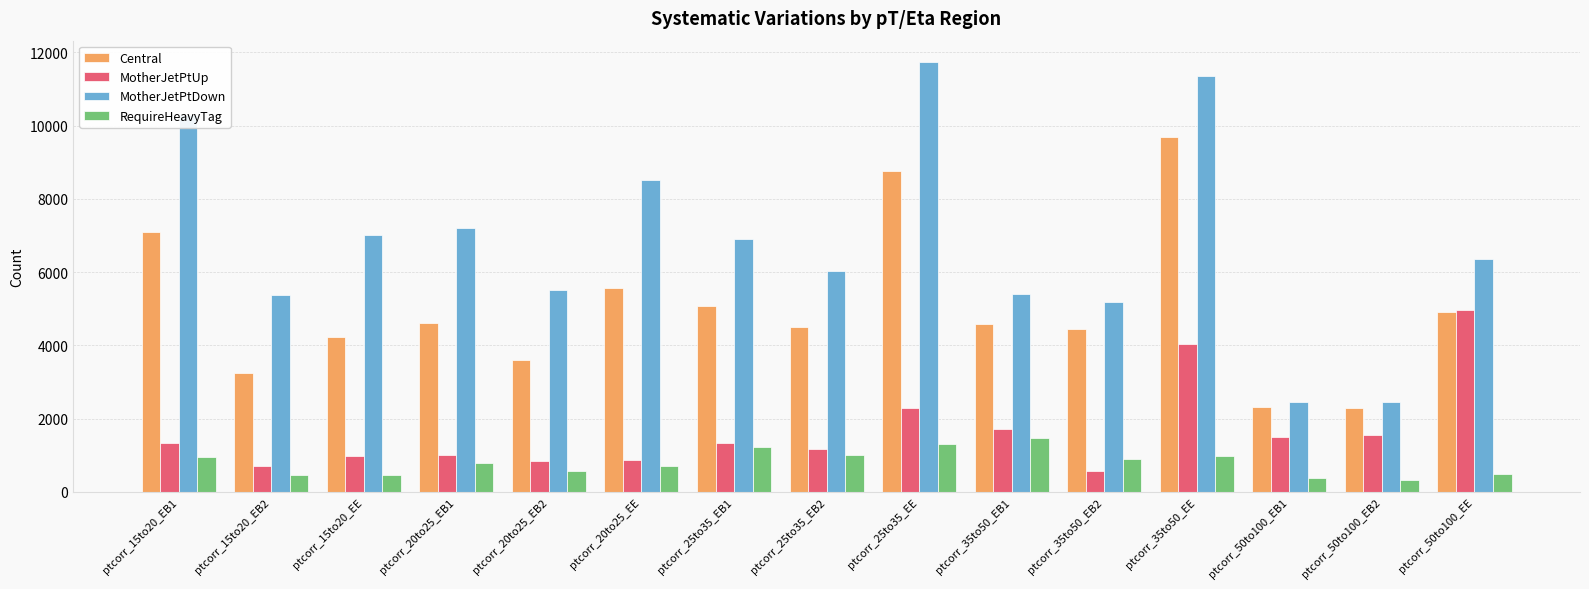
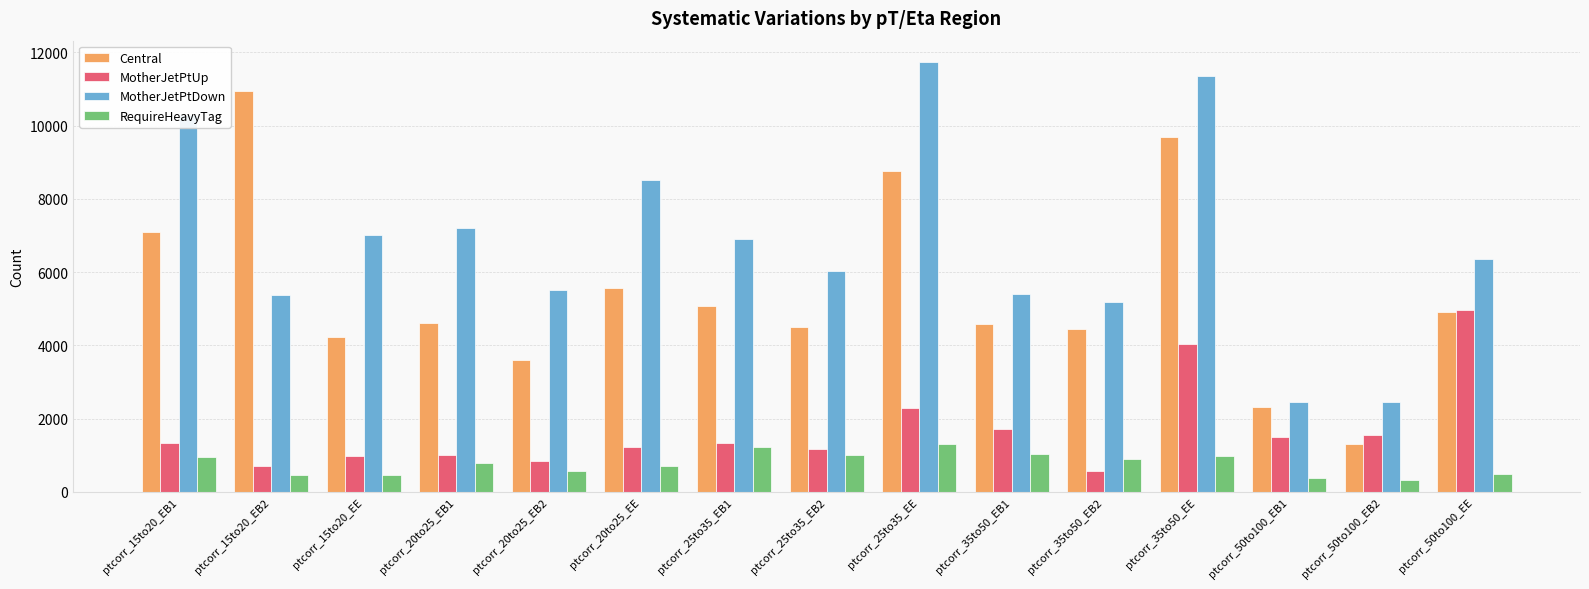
  {
    "Central": {
      "ptcorr_15to20_EB1": 7100,
-     "ptcorr_15to20_EB2": 3200,
+     "ptcorr_15to20_EB2": 11000,
      "ptcorr_15to20_EE": 4200,
      "ptcorr_20to25_EB1": 4600,
      "ptcorr_20to25_EB2": 3600,
      "ptcorr_20to25_EE": 5600,
      "ptcorr_25to35_EB1": 5100,
      "ptcorr_25to35_EB2": 4500,
      "ptcorr_25to35_EE": 8800,
      "ptcorr_35to50_EB1": 4600,
      "ptcorr_35to50_EB2": 4400,
      "ptcorr_35to50_EE": 9700,
      "ptcorr_50to100_EB1": 2300,
-     "ptcorr_50to100_EB2": 2300,
+     "ptcorr_50to100_EB2": 1300,
      "ptcorr_50to100_EE": 4900
    },
    "MotherJetPtUp": {
      "ptcorr_15to20_EB1": 1300,
      "ptcorr_15to20_EB2": 700,
      "ptcorr_15to20_EE": 1000,
      "ptcorr_20to25_EB1": 1000,
      "ptcorr_20to25_EB2": 900,
-     "ptcorr_20to25_EE": 900,
+     "ptcorr_20to25_EE": 1200,
      "ptcorr_25to35_EB1": 1300,
      "ptcorr_25to35_EB2": 1200,
      "ptcorr_25to35_EE": 2300,
      "ptcorr_35to50_EB1": 1700,
      "ptcorr_35to50_EB2": 600,
      "ptcorr_35to50_EE": 4000,
      "ptcorr_50to100_EB1": 1500,
      "ptcorr_50to100_EB2": 1600,
      "ptcorr_50to100_EE": 5000
    },
    "MotherJetPtDown": {
      "ptcorr_15to20_EB2": 5400,
      "ptcorr_15to20_EE": 7000,
      "ptcorr_20to25_EB1": 7200,
      "ptcorr_20to25_EB2": 5500,
      "ptcorr_20to25_EE": 8500,
      "ptcorr_25to35_EB1": 6900,
      "ptcorr_25to35_EB2": 6000,
      "ptcorr_25to35_EE": 11700,
      "ptcorr_35to50_EB1": 5400,
      "ptcorr_35to50_EB2": 5200,
      "ptcorr_35to50_EE": 11300,
      "ptcorr_50to100_EB1": 2500,
      "ptcorr_50to100_EB2": 2400,
      "ptcorr_50to100_EE": 6400
    },
    "RequireHeavyTag": {
      "ptcorr_15to20_EB1": 900,
      "ptcorr_15to20_EB2": 500,
      "ptcorr_15to20_EE": 500,
      "ptcorr_20to25_EB1": 800,
      "ptcorr_20to25_EB2": 600,
      "ptcorr_20to25_EE": 700,
      "ptcorr_25to35_EB1": 1200,
      "ptcorr_25to35_EB2": 1000,
      "ptcorr_25to35_EE": 1300,
-     "ptcorr_35to50_EB1": 1500,
+     "ptcorr_35to50_EB1": 1000,
      "ptcorr_35to50_EB2": 900,
      "ptcorr_35to50_EE": 1000,
      "ptcorr_50to100_EB1": 400,
      "ptcorr_50to100_EB2": 300,
      "ptcorr_50to100_EE": 500
    }
  }
